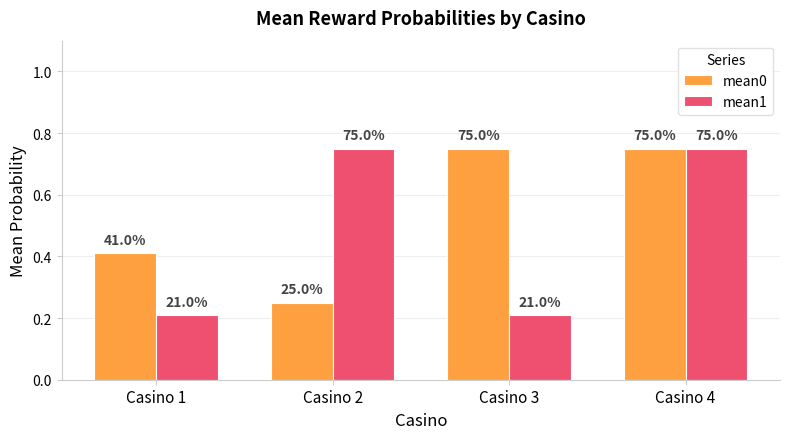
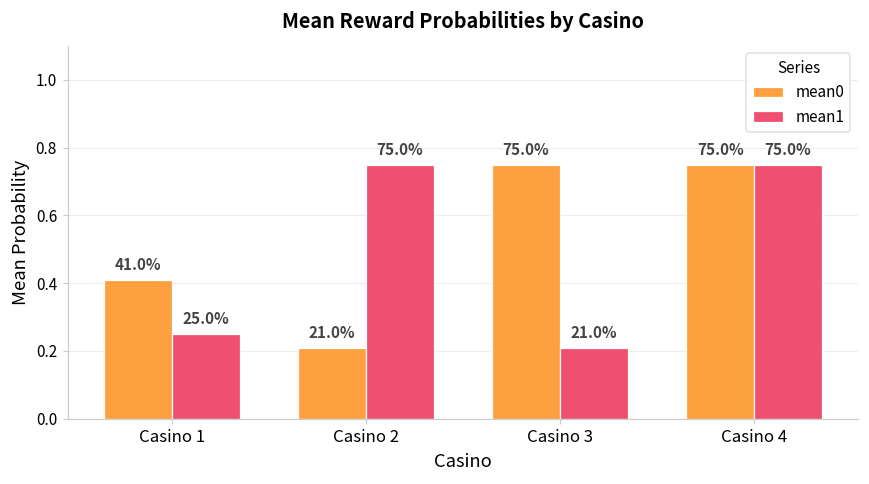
  {
    "mean0": {
      "Casino 1": "41.0%",
-     "Casino 2": "25.0%",
+     "Casino 2": "21.0%",
      "Casino 3": "75.0%",
      "Casino 4": "75.0%"
    },
    "mean1": {
-     "Casino 1": "21.0%",
+     "Casino 1": "25.0%",
      "Casino 2": "75.0%",
      "Casino 3": "21.0%",
      "Casino 4": "75.0%"
    }
  }
